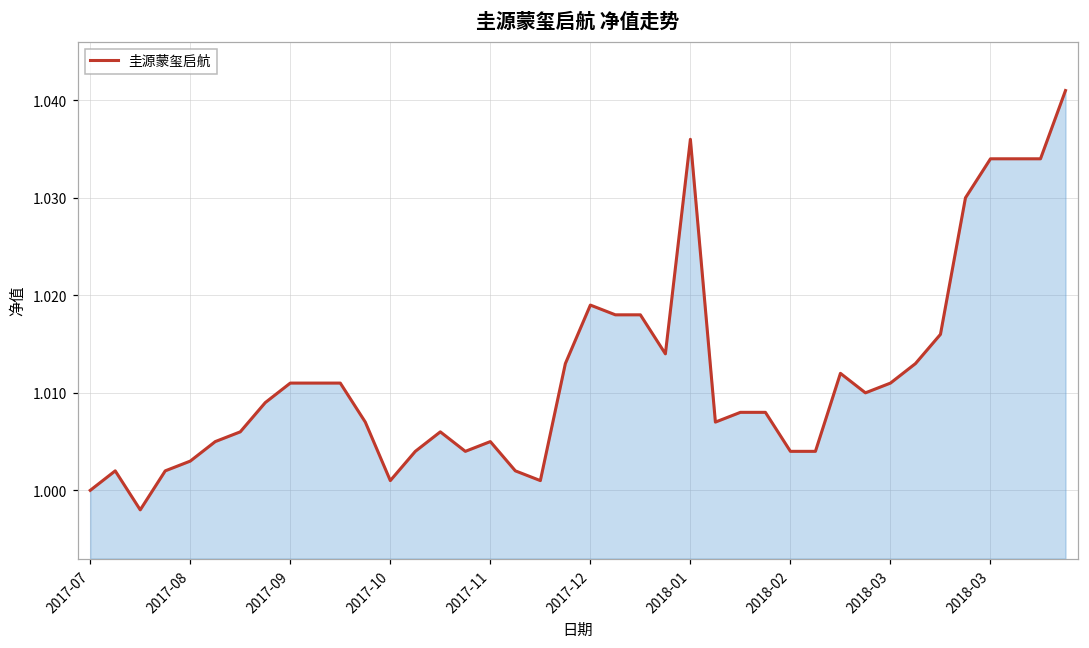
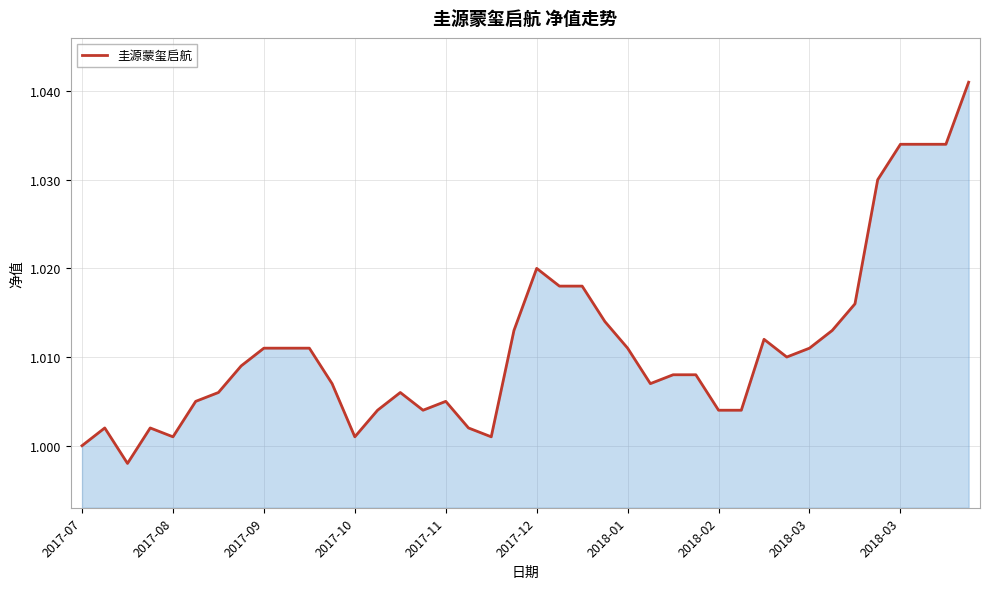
  {
    "2017-07": 1.000,
-   "2017-08": 1.003,
+   "2017-08": 1.001,
    "2017-09": 1.011,
    "2017-10": 1.001,
    "2017-11": 1.005,
-   "2017-12": 1.019,
-   "2018-01": 1.036,
+   "2017-12": 1.020,
+   "2018-01": 1.011,
    "2018-02": 1.004
  }
